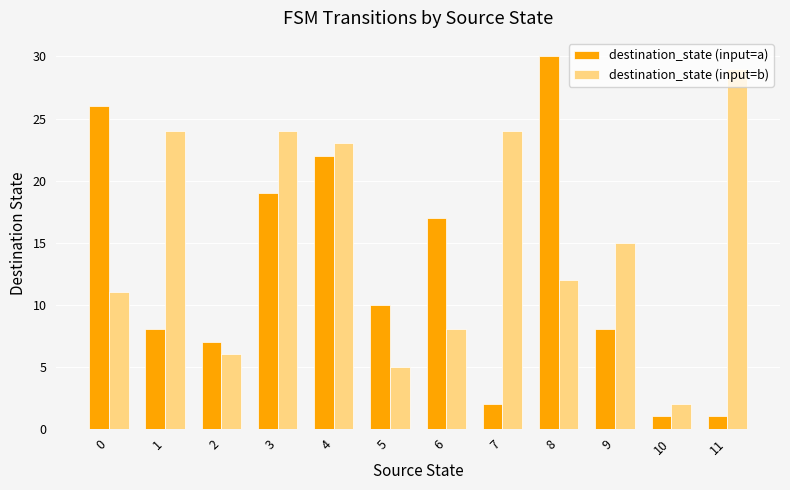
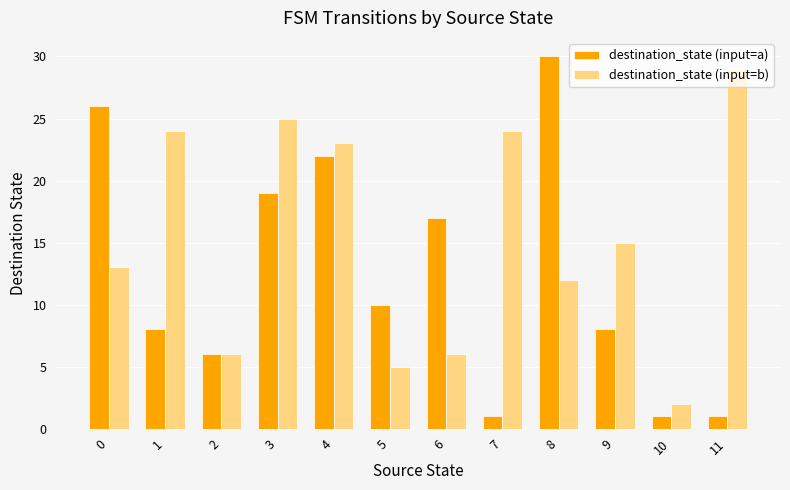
  {
    "destination_state (input=a)": {
      "0": 26,
      "1": 8,
-     "2": 7,
+     "2": 6,
      "3": 19,
      "4": 22,
      "5": 10,
      "6": 17,
-     "7": 2,
+     "7": 1,
      "8": 30,
      "9": 8,
      "10": 1,
      "11": 1
    },
    "destination_state (input=b)": {
-     "0": 11,
+     "0": 13,
      "1": 24,
      "2": 6,
-     "3": 24,
+     "3": 25,
      "4": 23,
      "5": 5,
-     "6": 8,
+     "6": 6,
      "7": 24,
      "8": 12,
      "9": 15,
      "10": 2
    }
  }
